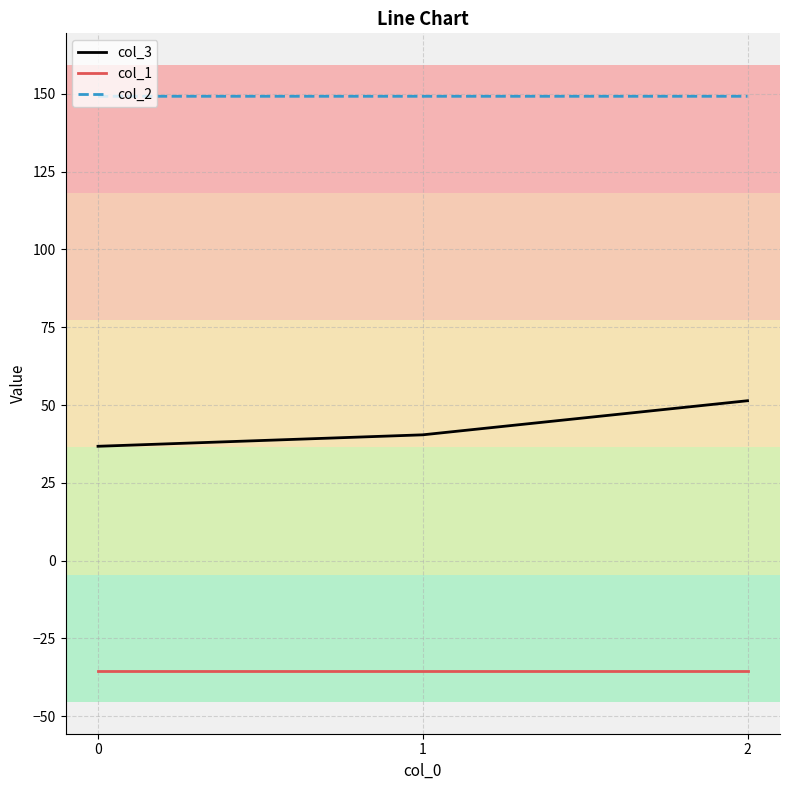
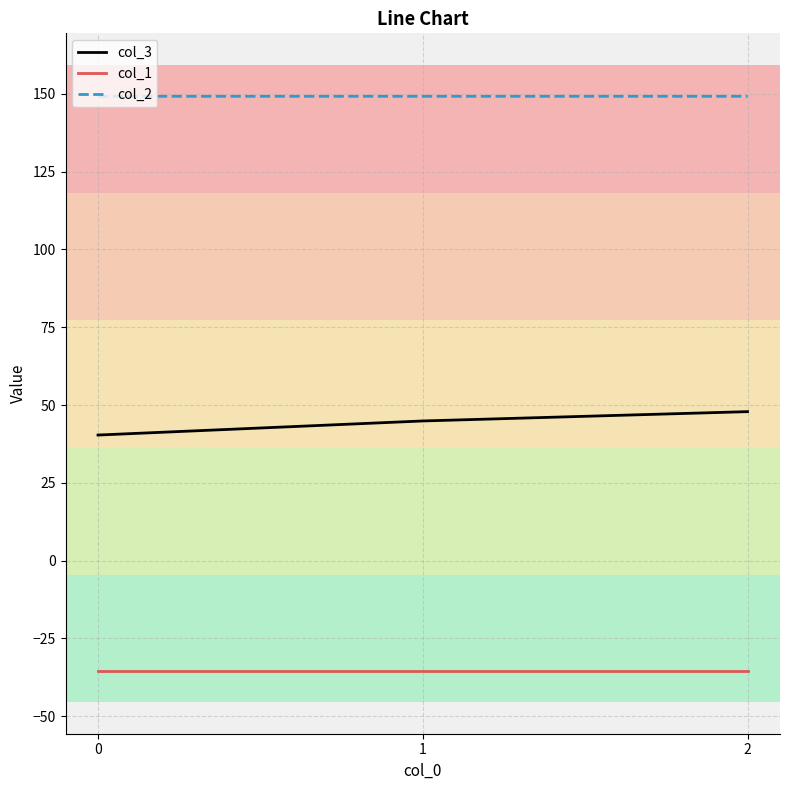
  {
    "col_3": {
-     "0": 37,
-     "1": 40,
-     "2": 51
+     "0": 40,
+     "1": 45,
+     "2": 48
    },
    "col_1": {
      "0": -35,
      "1": -35,
      "2": -35
    },
    "col_2": {
      "1": 149,
      "2": 149
    }
  }
